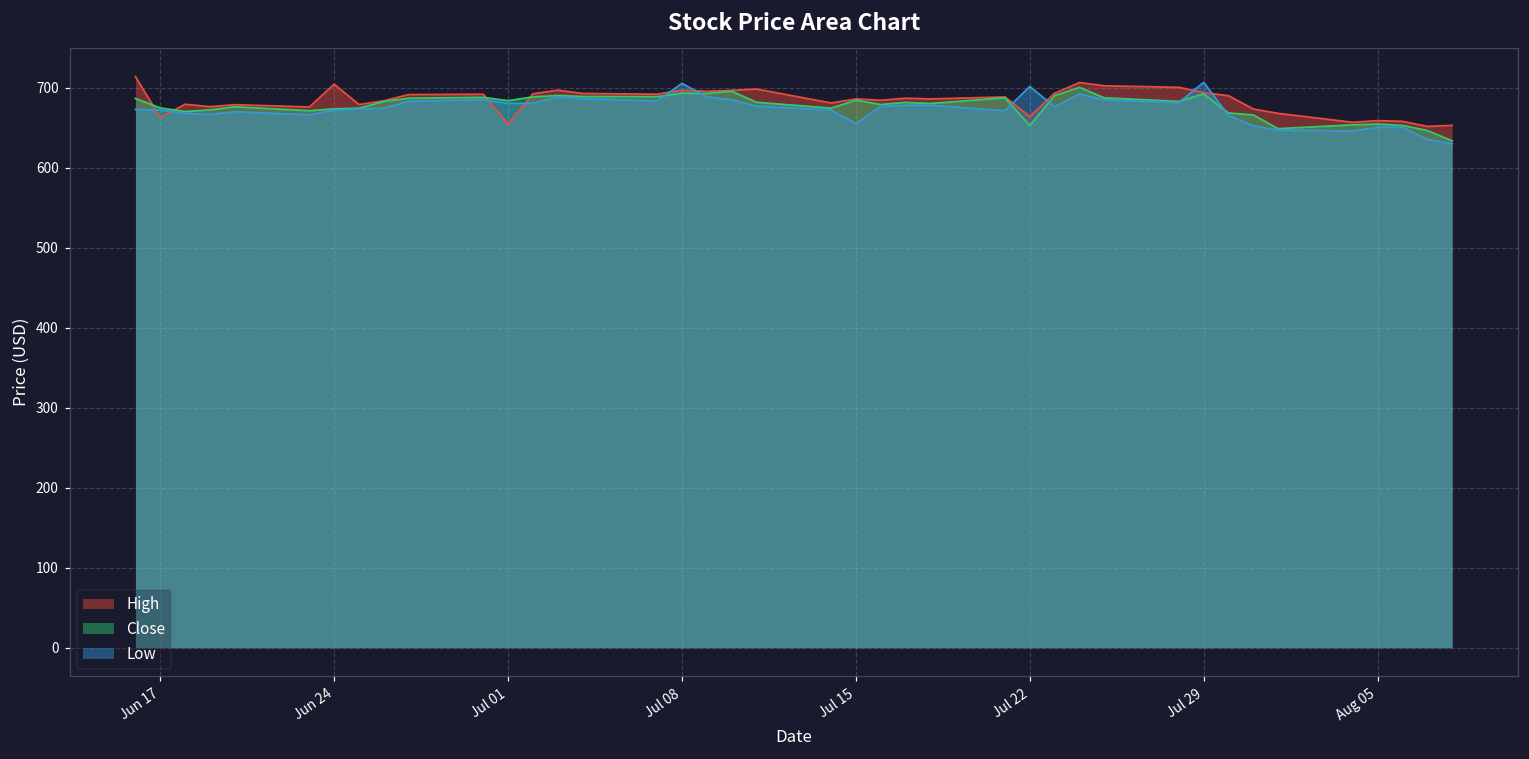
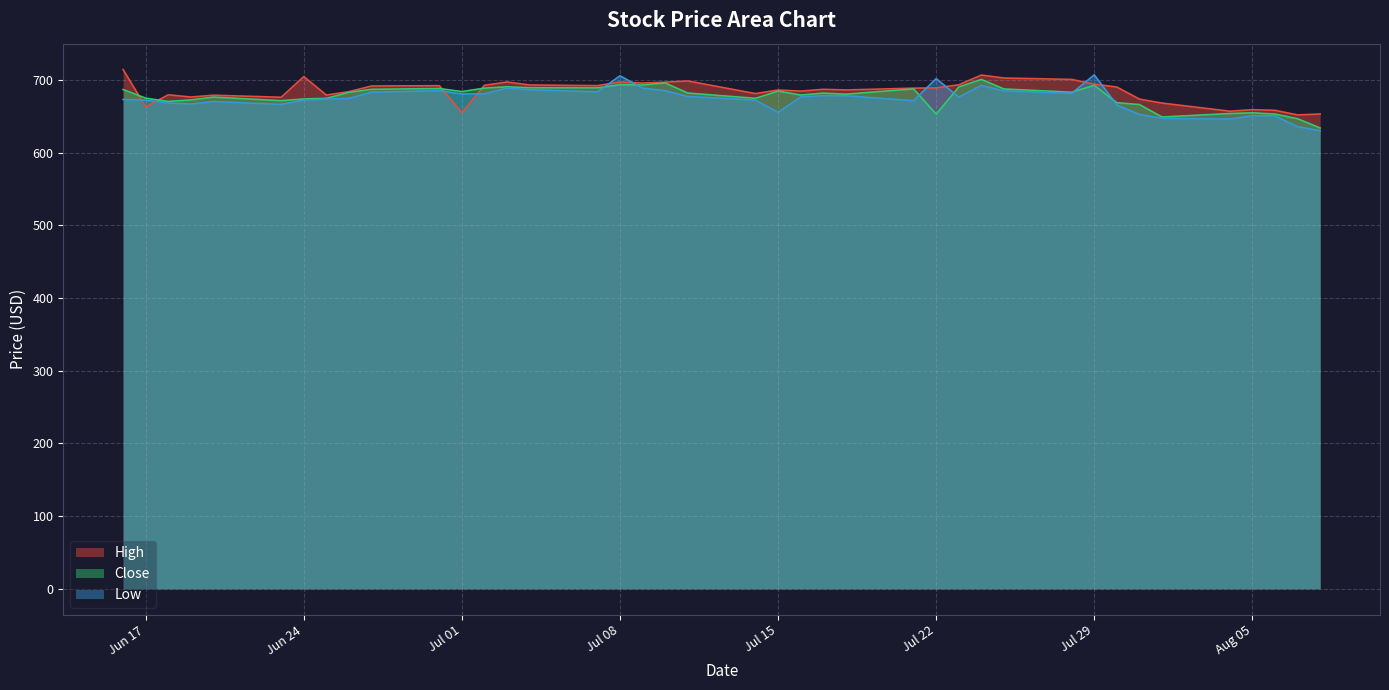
  {
    "High": {
      "Jun 17": 660,
      "Jun 24": 700,
      "Jul 01": 650,
      "Jul 08": 700,
-     "Jul 22": 660,
+     "Jul 22": 690,
      "Aug 05": 660
    },
    "Close": {
      "Jul 08": 690,
      "Jul 22": 650,
      "Aug 05": 650
    },
    "Low": {
      "Jul 08": 710,
      "Jul 15": 660,
      "Jul 22": 700,
      "Jul 29": 710,
      "Aug 05": 650
    }
  }
